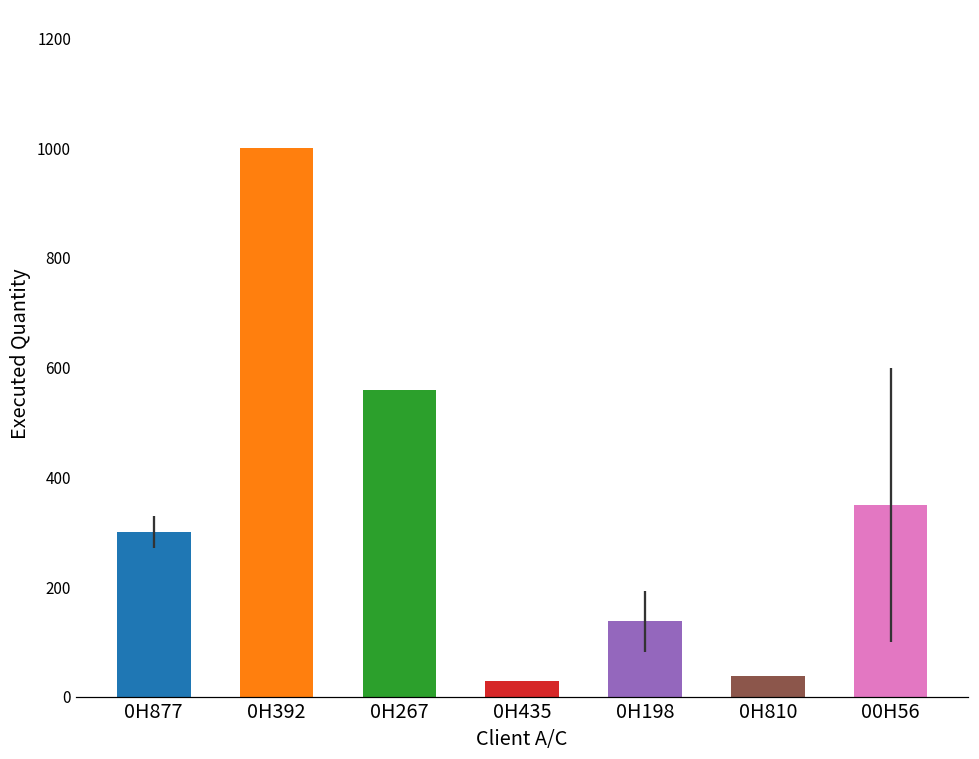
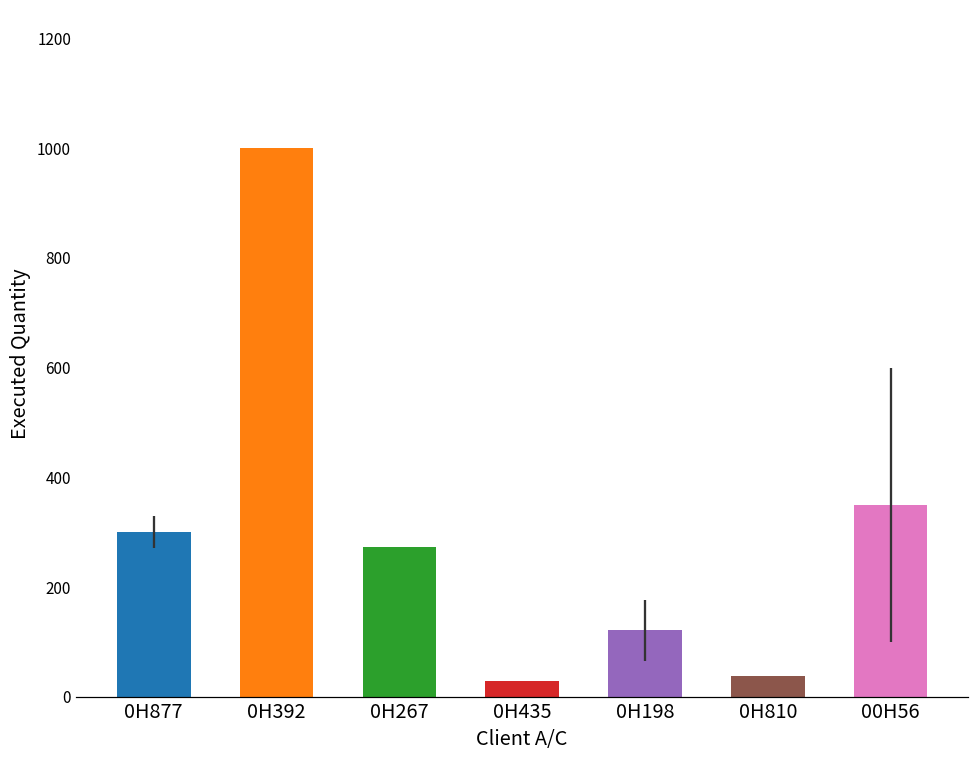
  {
    "0H877": 300,
    "0H392": 1000,
-   "0H267": 560,
+   "0H267": 270,
    "0H435": 30,
-   "0H198": 140,
+   "0H198": 120,
    "0H810": 40,
    "00H56": 350
  }
